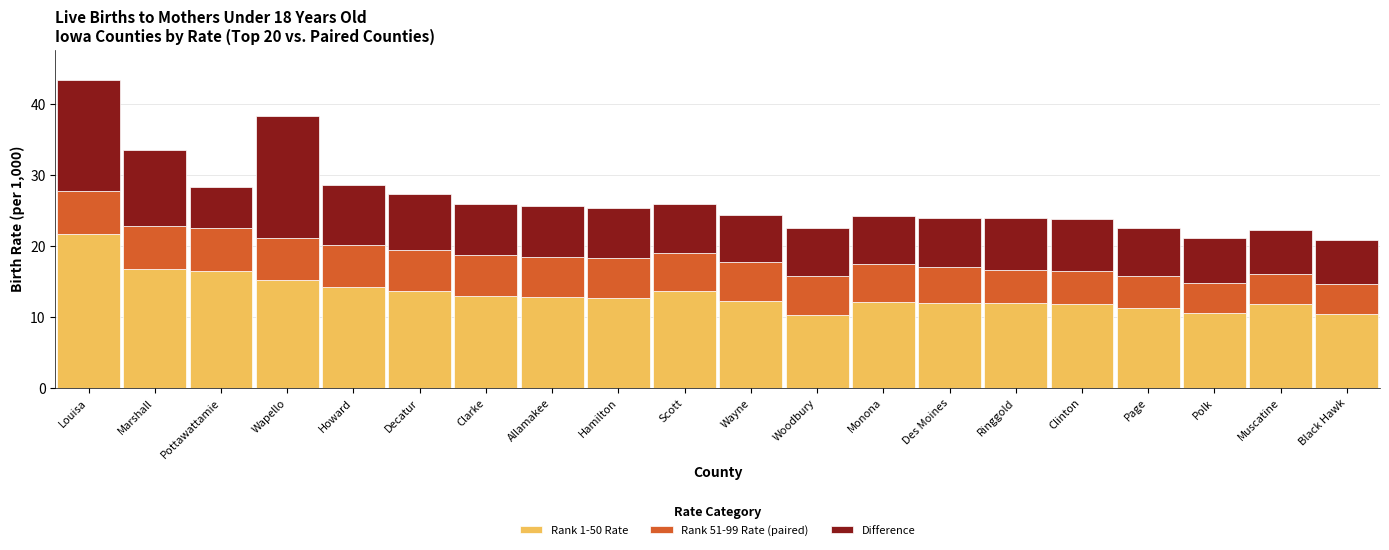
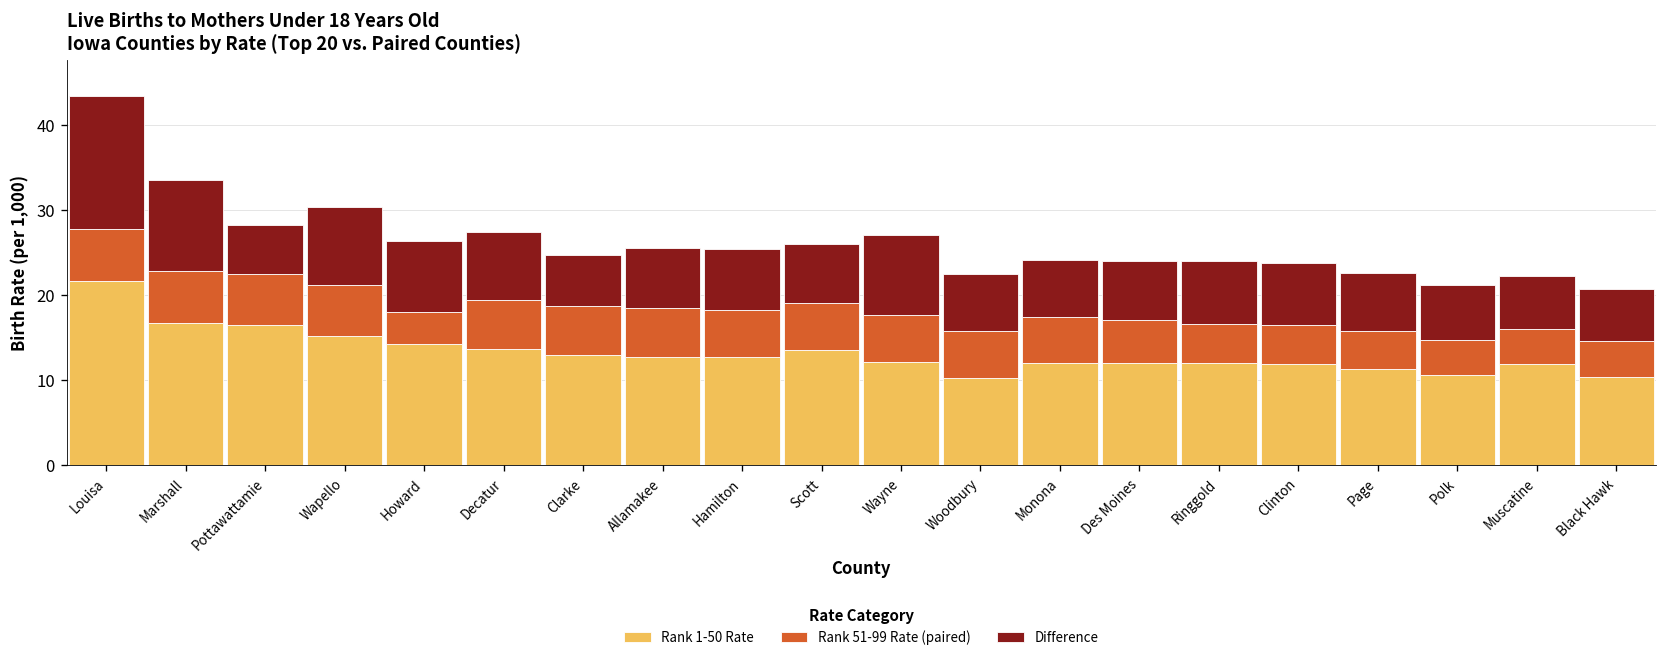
  {
    "Rank 1-50 Rate": {
      "Louisa": 22,
      "Marshall": 17,
      "Pottawattamie": 17,
      "Wapello": 15,
      "Howard": 14,
      "Decatur": 14,
      "Clarke": 13,
      "Allamakee": 13,
      "Hamilton": 13,
      "Scott": 14,
      "Wayne": 12,
      "Woodbury": 10,
      "Monona": 12,
      "Des Moines": 12,
      "Ringgold": 12,
      "Clinton": 12,
      "Page": 11,
      "Polk": 11,
      "Muscatine": 12,
      "Black Hawk": 10
    },
    "Rank 51-99 Rate (paired)": {
      "Louisa": 6,
      "Marshall": 6,
      "Pottawattamie": 6,
      "Wapello": 6,
-     "Howard": 6,
+     "Howard": 4,
      "Decatur": 6,
      "Clarke": 6,
      "Allamakee": 6,
      "Hamilton": 6,
      "Scott": 6,
      "Wayne": 6,
      "Woodbury": 6,
      "Monona": 5,
      "Des Moines": 5,
      "Ringgold": 5,
      "Clinton": 5,
      "Page": 5,
      "Polk": 4,
      "Muscatine": 4,
      "Black Hawk": 4
    },
    "Difference": {
      "Louisa": 16,
      "Marshall": 11,
      "Pottawattamie": 6,
-     "Wapello": 17,
+     "Wapello": 9,
      "Howard": 8,
      "Decatur": 8,
-     "Clarke": 7,
+     "Clarke": 6,
      "Allamakee": 7,
      "Hamilton": 7,
      "Scott": 7,
-     "Wayne": 7,
+     "Wayne": 9,
      "Woodbury": 7,
      "Monona": 7,
      "Des Moines": 7,
      "Ringgold": 7,
      "Clinton": 7,
      "Page": 7,
      "Polk": 6,
      "Muscatine": 6,
      "Black Hawk": 6
    }
  }
